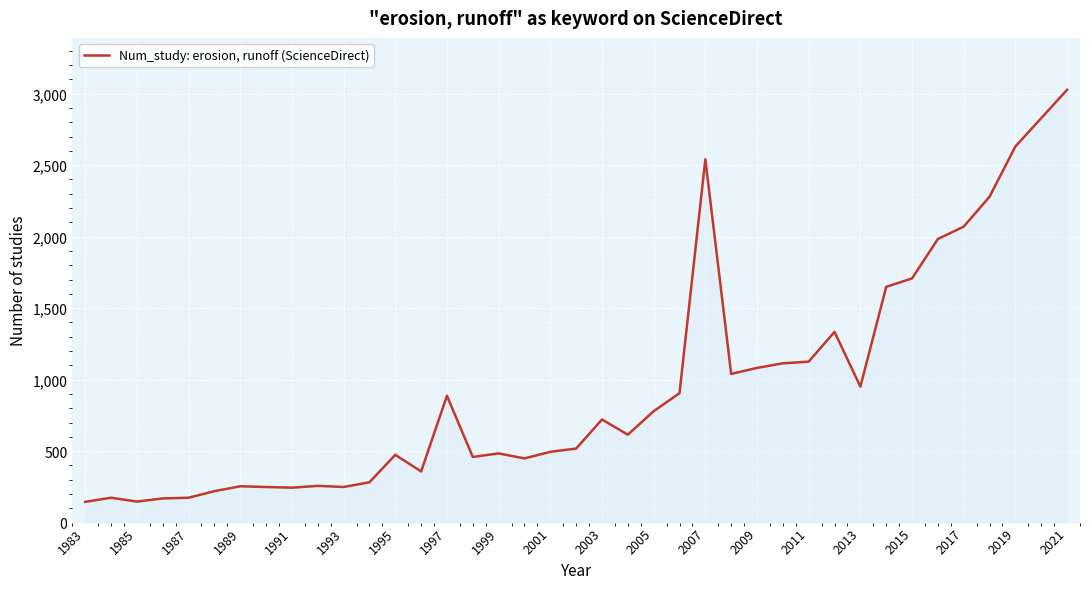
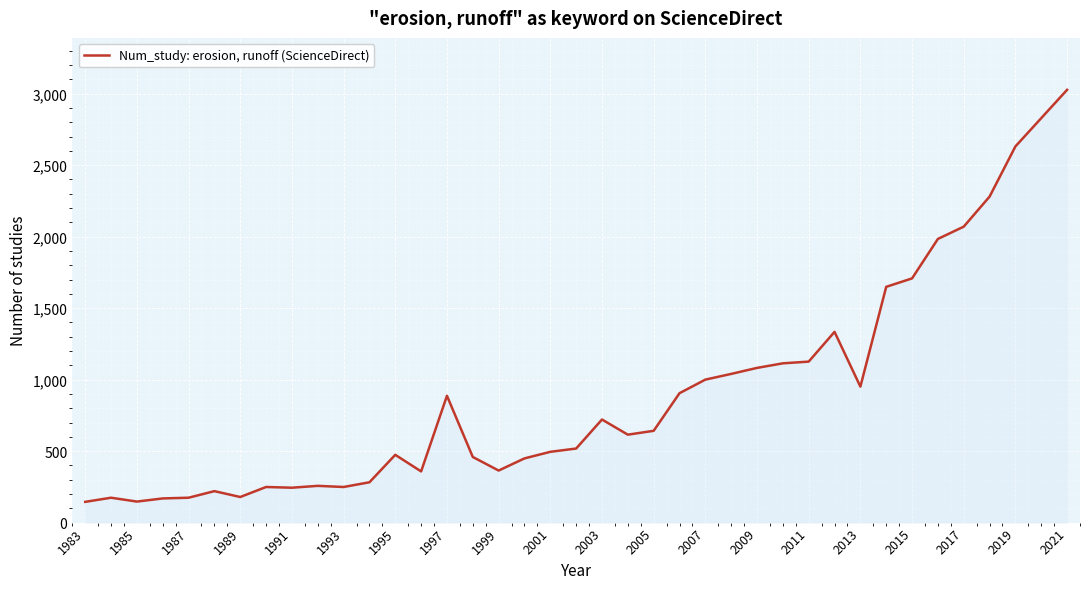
  {
    "1983": "150",
    "1985": "150",
    "1987": "170",
-   "1989": "250",
+   "1989": "180",
    "1991": "240",
    "1993": "250",
    "1995": "470",
    "1997": "890",
-   "1999": "480",
+   "1999": "360",
    "2001": "500",
    "2003": "720",
-   "2005": "780",
-   "2007": "2,540",
+   "2005": "640",
+   "2007": "1,000",
    "2009": "1,080",
    "2011": "1,130",
    "2013": "950",
    "2015": "1,710",
    "2017": "2,070",
    "2019": "2,630",
    "2021": "3,030"
  }
